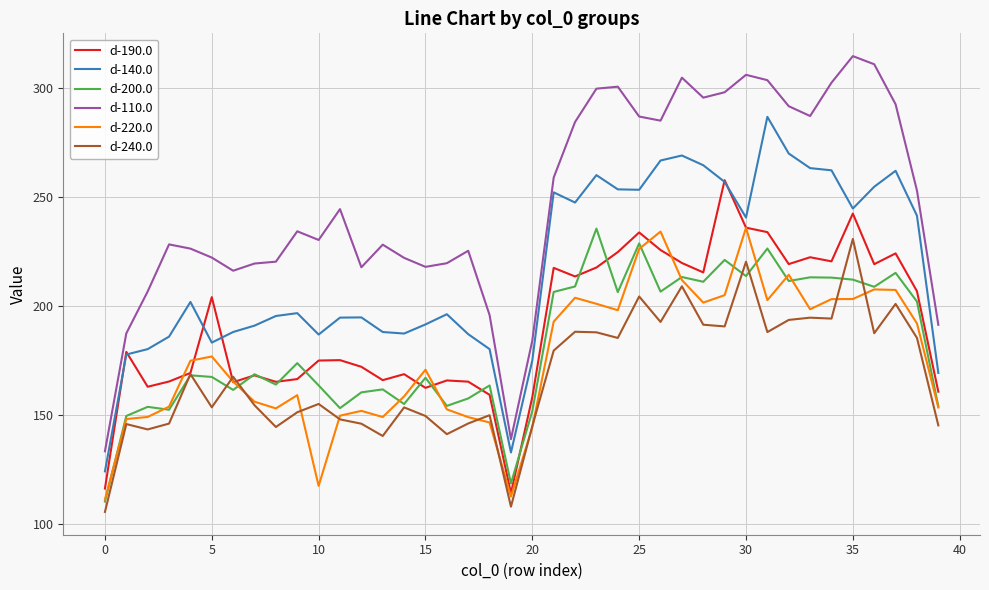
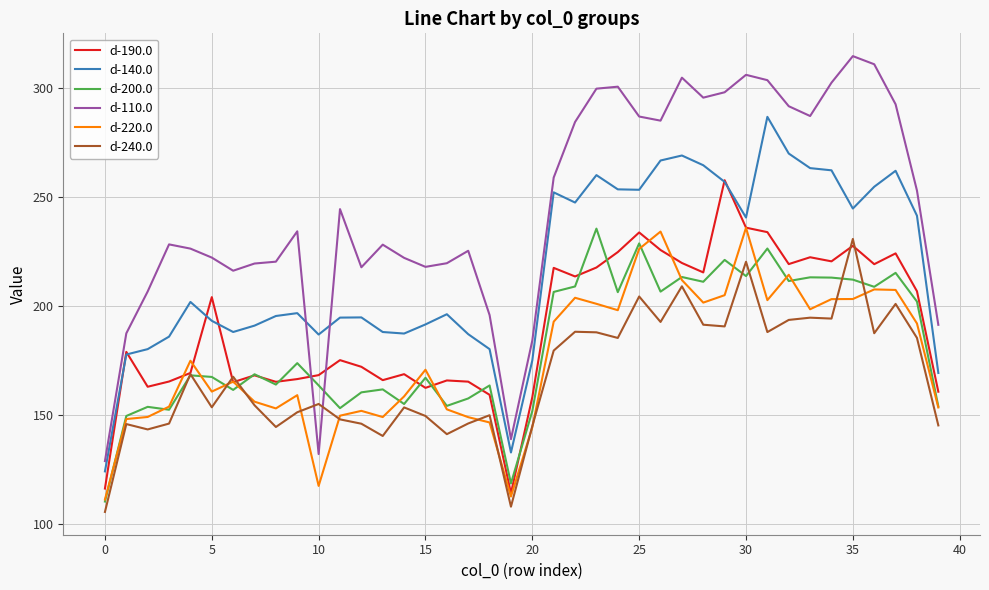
  {
    "d-190.0": {
      "0": 116,
      "5": 204,
-     "10": 175,
+     "10": 168,
      "15": 162,
      "20": 158,
      "25": 234,
-     "35": 242
+     "35": 227
    },
    "d-140.0": {
      "0": 124,
-     "5": 183,
+     "5": 193,
      "10": 187,
      "15": 191,
      "20": 175,
      "25": 253,
      "30": 240,
      "35": 245
    },
    "d-200.0": {
      "5": 167,
      "10": 163,
      "15": 167,
      "20": 152,
      "25": 229,
      "30": 214,
      "35": 212
    },
    "d-110.0": {
-     "0": 133,
+     "0": 129,
      "5": 222,
-     "10": 230,
+     "10": 132,
      "15": 218,
      "20": 184,
      "25": 287,
      "30": 306,
      "35": 314
    },
    "d-220.0": {
-     "5": 177,
+     "5": 161,
      "10": 117,
      "15": 171,
      "25": 226,
      "35": 203
    },
    "d-240.0": {
      "0": 105,
      "5": 153,
      "10": 155,
      "15": 149,
      "25": 204,
      "30": 220,
      "35": 231
    }
  }
